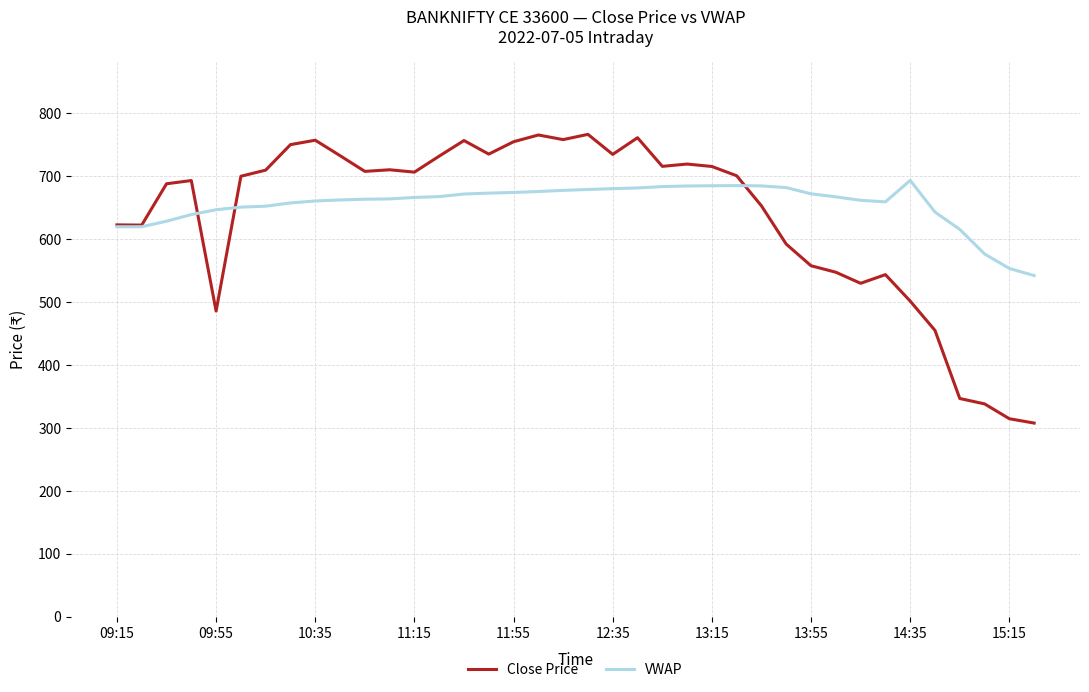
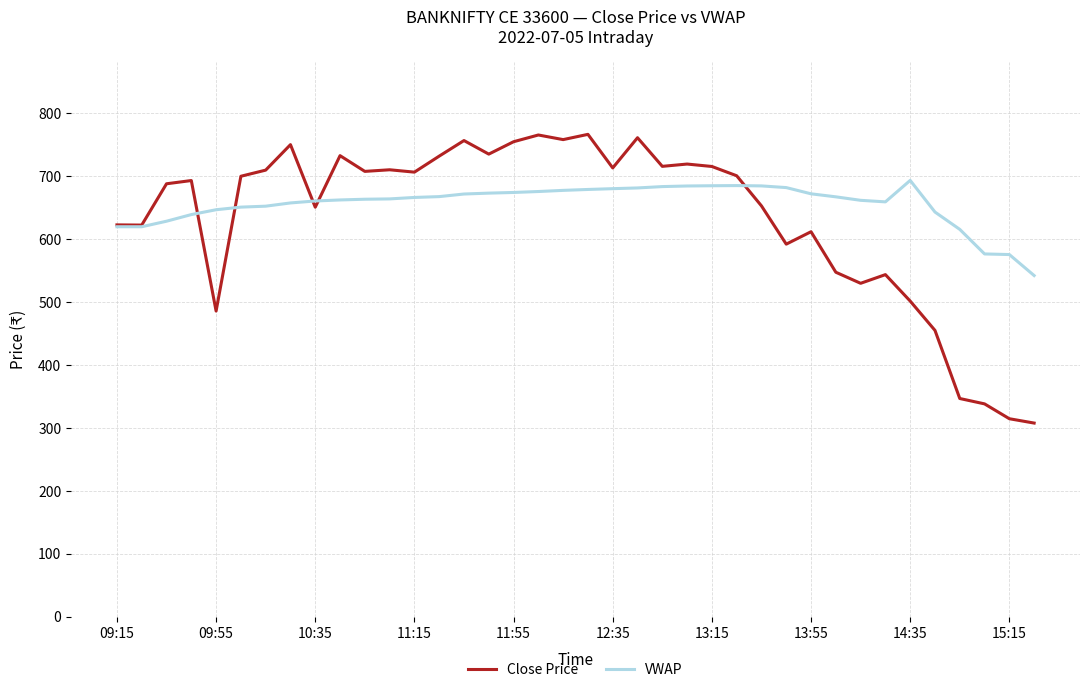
  {
    "Close Price": {
      "09:55": 490,
-     "10:35": 760,
+     "10:35": 650,
      "11:15": 710,
      "11:55": 760,
-     "12:35": 740,
+     "12:35": 710,
      "13:15": 720,
-     "13:55": 560,
+     "13:55": 610,
      "14:35": 500,
      "15:15": 310
    },
    "VWAP": {
      "09:55": 650,
      "10:35": 660,
      "11:15": 670,
      "11:55": 670,
      "12:35": 680,
      "13:15": 690,
      "13:55": 670,
      "14:35": 690,
-     "15:15": 550
+     "15:15": 580
    }
  }
